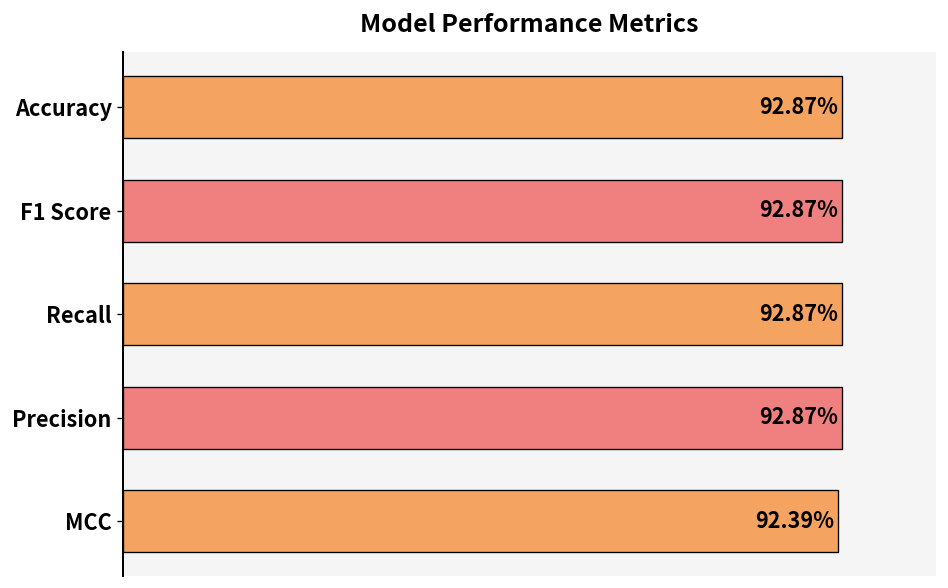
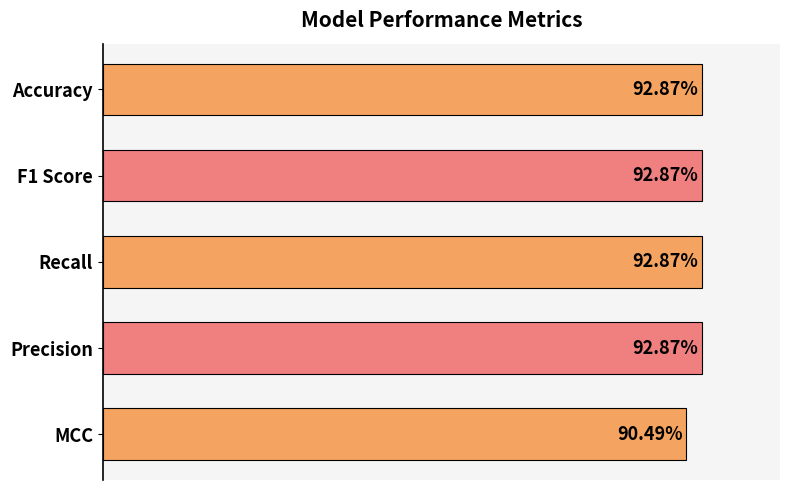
  {
    "Accuracy": "92.87%",
    "F1 Score": "92.87%",
    "Recall": "92.87%",
    "Precision": "92.87%",
-   "MCC": "92.39%"
+   "MCC": "90.49%"
  }
